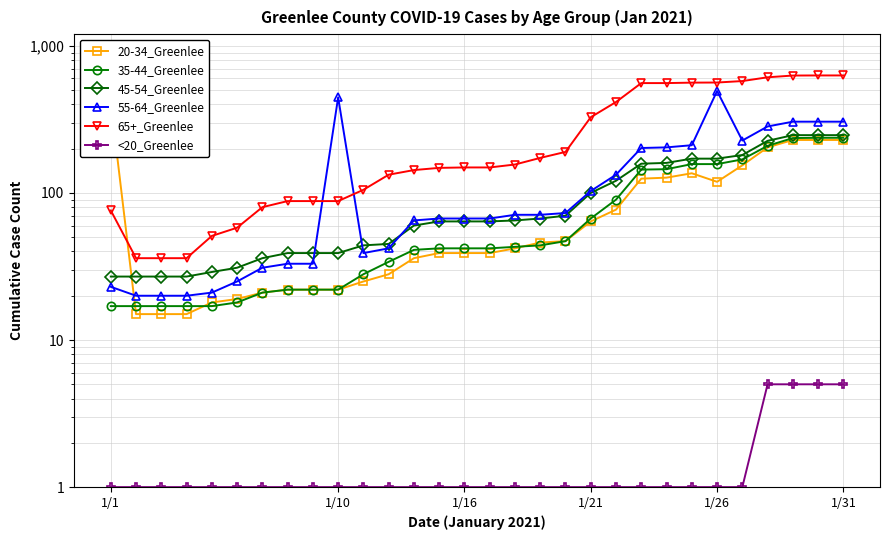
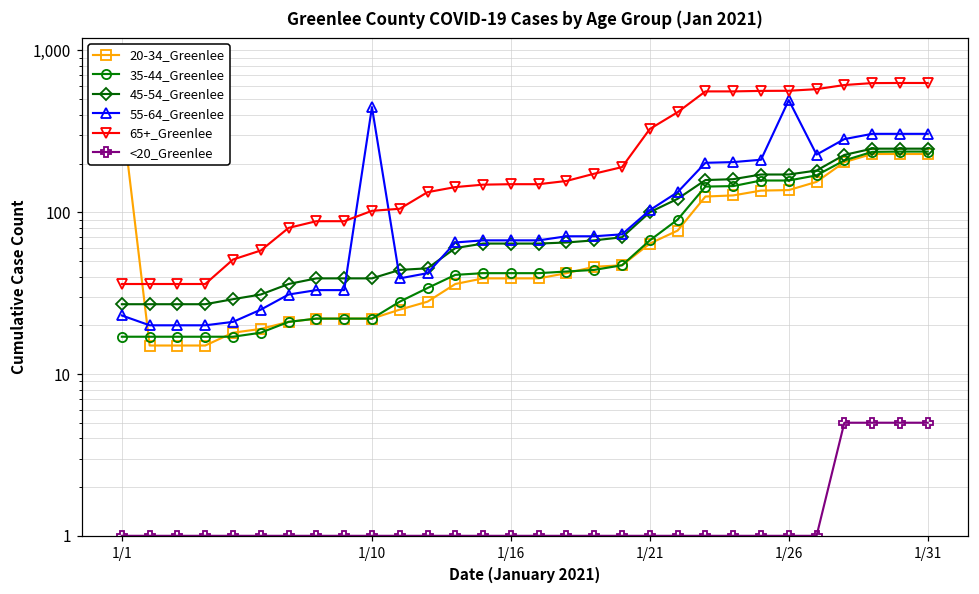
  {
    "20-34_Greenlee": {
      "1/16": 39,
      "1/21": 60,
-     "1/26": 120
+     "1/26": 140
    },
    "55-64_Greenlee": {
      "1/1": 23,
      "1/10": 450,
      "1/16": 70,
      "1/26": 490,
      "1/31": 310
    },
    "65+_Greenlee": {
-     "1/1": 80,
-     "1/10": 90,
+     "1/1": 36,
+     "1/10": 100,
      "1/16": 150,
      "1/21": 330,
      "1/26": 560,
      "1/31": 630
    },
    "<20_Greenlee": {
      "1/1": 1,
      "1/10": 1,
      "1/16": 1,
      "1/21": 1,
      "1/26": 1,
      "1/31": 5
    }
  }
